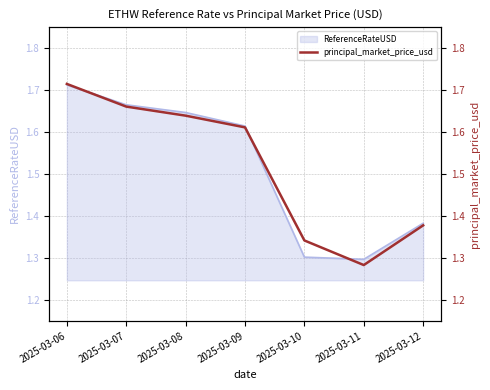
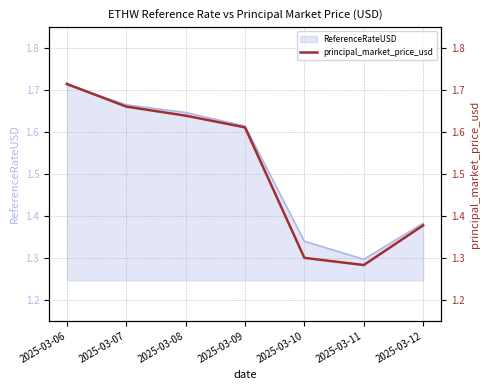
  {
    "ReferenceRateUSD": {
      "2025-03-06": 1.71,
      "2025-03-07": 1.67,
      "2025-03-08": 1.65,
      "2025-03-09": 1.61,
-     "2025-03-10": 1.30,
+     "2025-03-10": 1.34,
      "2025-03-11": 1.30,
      "2025-03-12": 1.38
    },
    "principal_market_price_usd": {
      "2025-03-06": 1.71,
      "2025-03-07": 1.66,
      "2025-03-08": 1.64,
      "2025-03-09": 1.61,
-     "2025-03-10": 1.34,
+     "2025-03-10": 1.30,
      "2025-03-11": 1.28,
      "2025-03-12": 1.38
    }
  }
